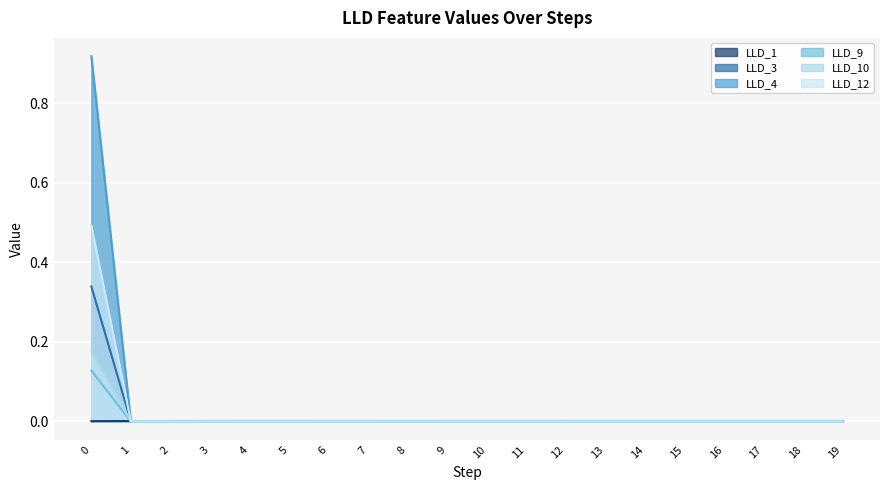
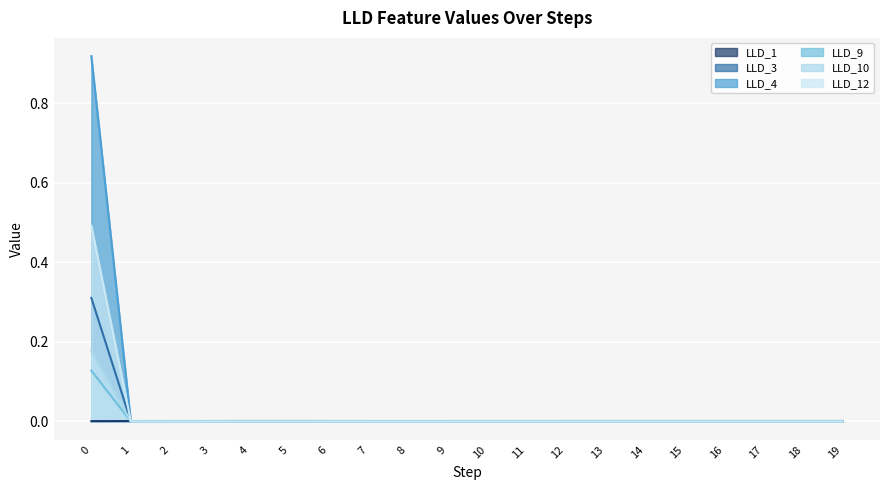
  {
    "LLD_1": {
      "0": 0.00
    },
    "LLD_3": {
-     "0": 0.34
+     "0": 0.31
    }
  }
